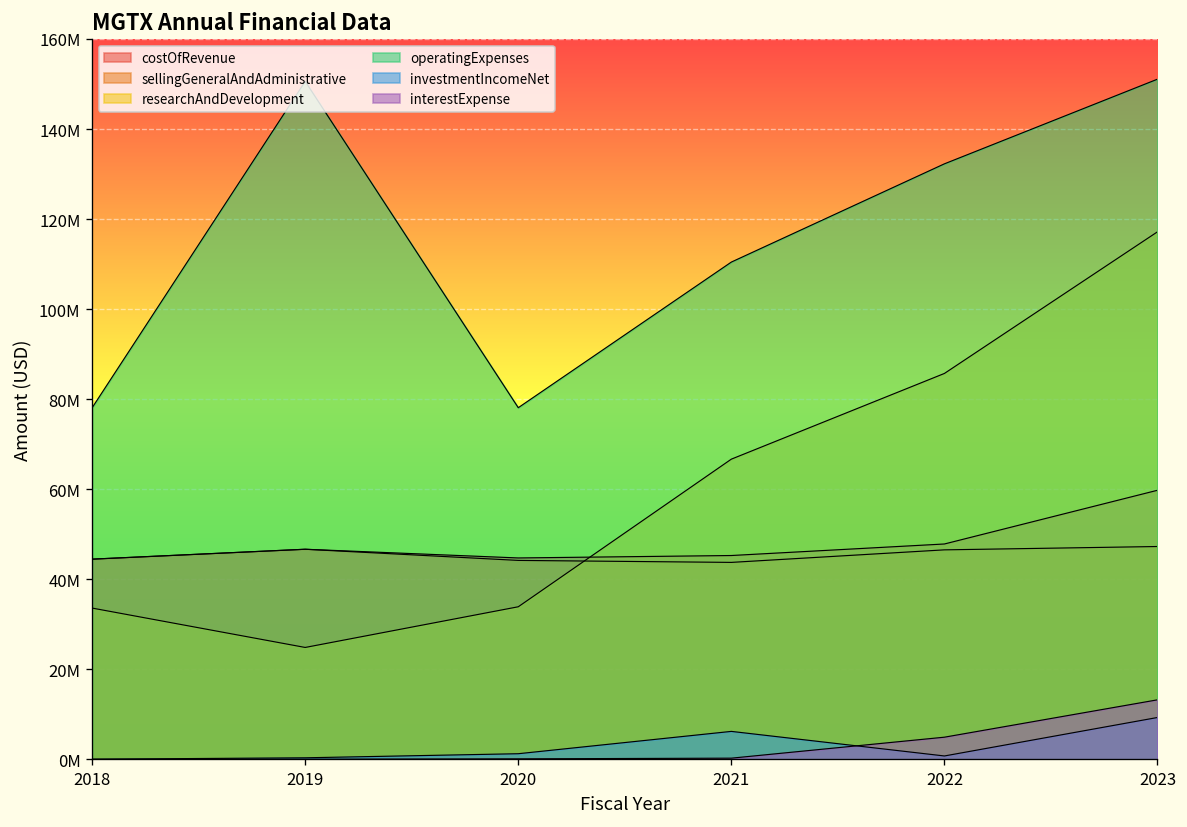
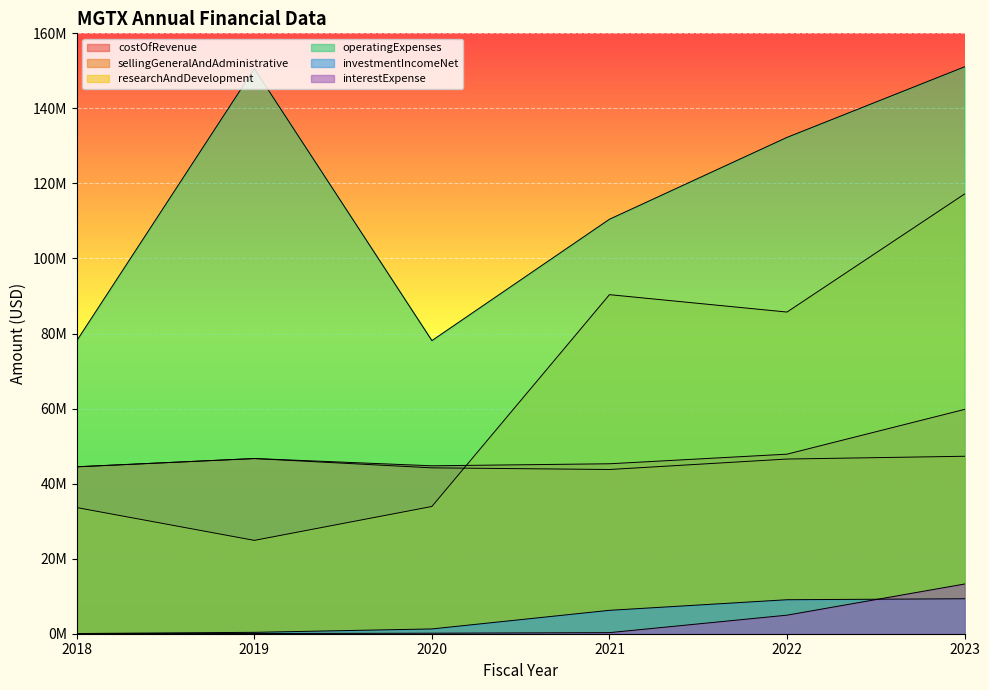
  {
    "researchAndDevelopment": {
      "2018": 34000000,
      "2019": 25000000,
      "2020": 34000000,
-     "2021": 67000000,
+     "2021": 90000000,
      "2022": 86000000,
      "2023": 117000000
    },
    "operatingExpenses": {
      "2018": 78000000,
      "2020": 78000000,
      "2021": 110000000,
      "2022": 132000000,
      "2023": 151000000
    },
    "investmentIncomeNet": {
      "2020": 1000000,
      "2021": 6000000,
-     "2022": 1000000,
+     "2022": 9000000,
      "2023": 9000000
    },
    "interestExpense": {
      "2020": 0,
      "2021": 0,
      "2022": 5000000,
      "2023": 13000000
    }
  }
